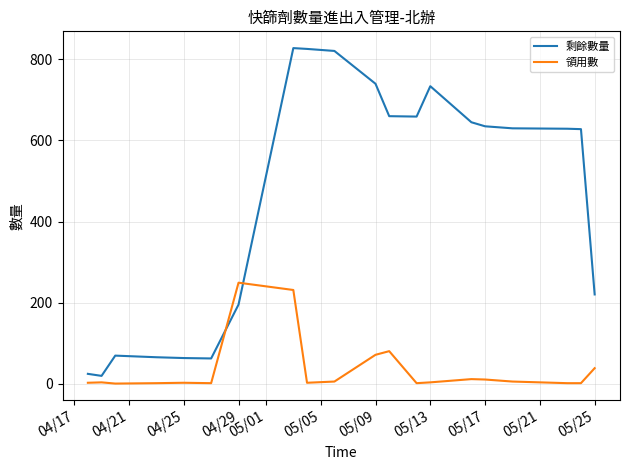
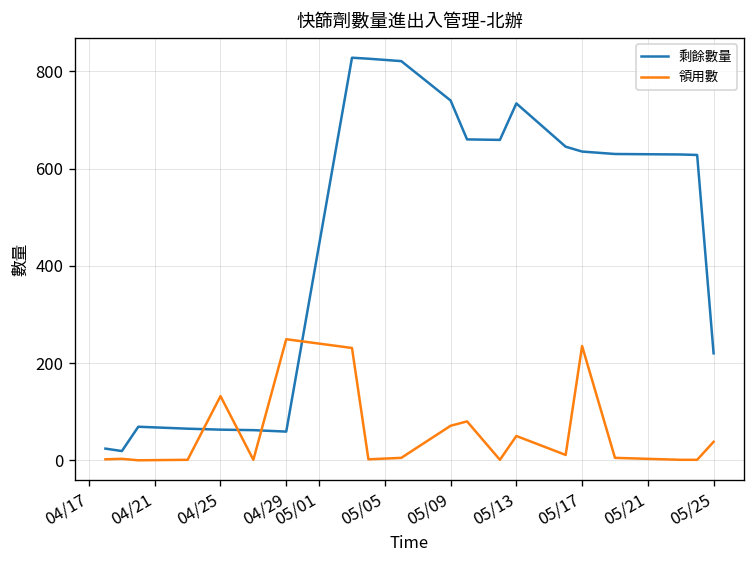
  {
    "剩餘數量": {
      "04/25": 60,
-     "04/29": 200,
+     "04/29": 60,
      "05/09": 740,
      "05/13": 730,
      "05/17": 640,
      "05/25": 220
    },
    "領用數": {
-     "04/25": 0,
+     "04/25": 130,
      "04/29": 250,
      "05/09": 70,
-     "05/13": 0,
-     "05/17": 10,
+     "05/13": 50,
+     "05/17": 240,
      "05/25": 40
    }
  }
